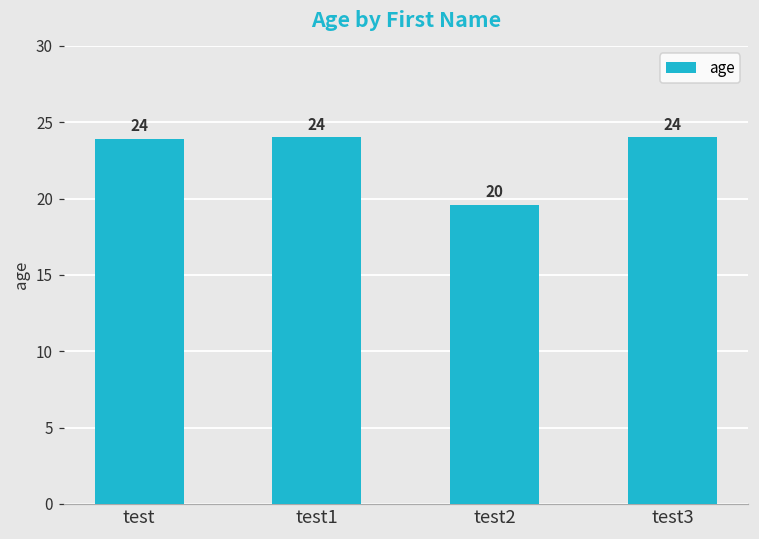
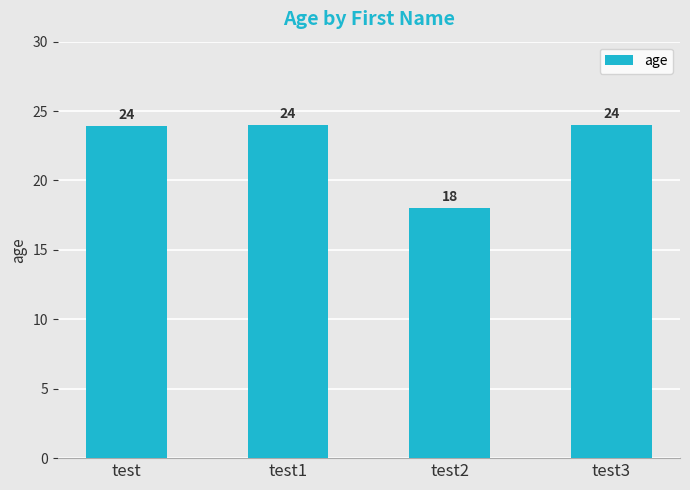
  {
    "test": 24,
    "test1": 24,
-   "test2": 20,
+   "test2": 18,
    "test3": 24
  }
